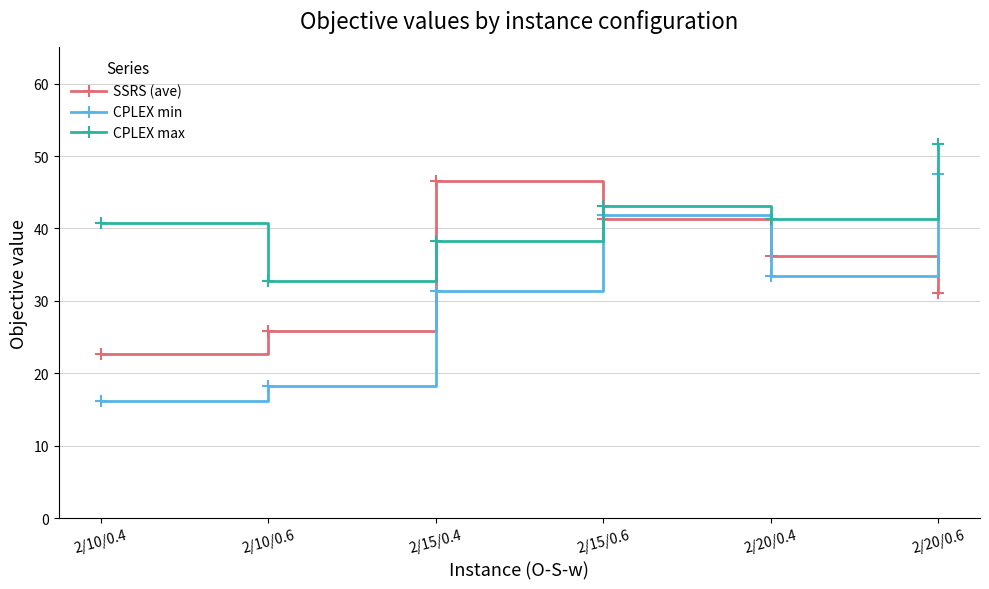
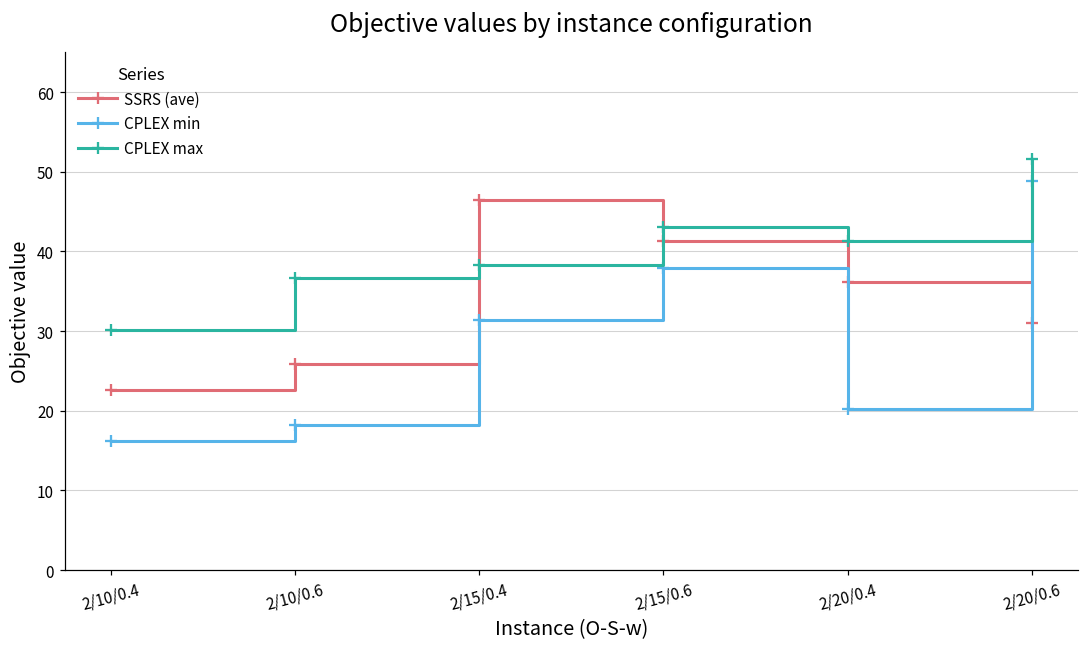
  {
    "SSRS (ave)": {
      "2/10/0.4": 23,
      "2/10/0.6": 26,
      "2/15/0.4": 47,
      "2/15/0.6": 41,
      "2/20/0.4": 36,
      "2/20/0.6": 31
    },
    "CPLEX min": {
      "2/10/0.4": 16,
      "2/10/0.6": 18,
      "2/15/0.4": 31,
-     "2/15/0.6": 42,
-     "2/20/0.4": 33,
-     "2/20/0.6": 48
+     "2/15/0.6": 38,
+     "2/20/0.4": 20,
+     "2/20/0.6": 49
    },
    "CPLEX max": {
-     "2/10/0.4": 41,
-     "2/10/0.6": 33,
+     "2/10/0.4": 30,
+     "2/10/0.6": 37,
      "2/15/0.4": 38,
      "2/15/0.6": 43,
      "2/20/0.4": 41,
      "2/20/0.6": 52
    }
  }
